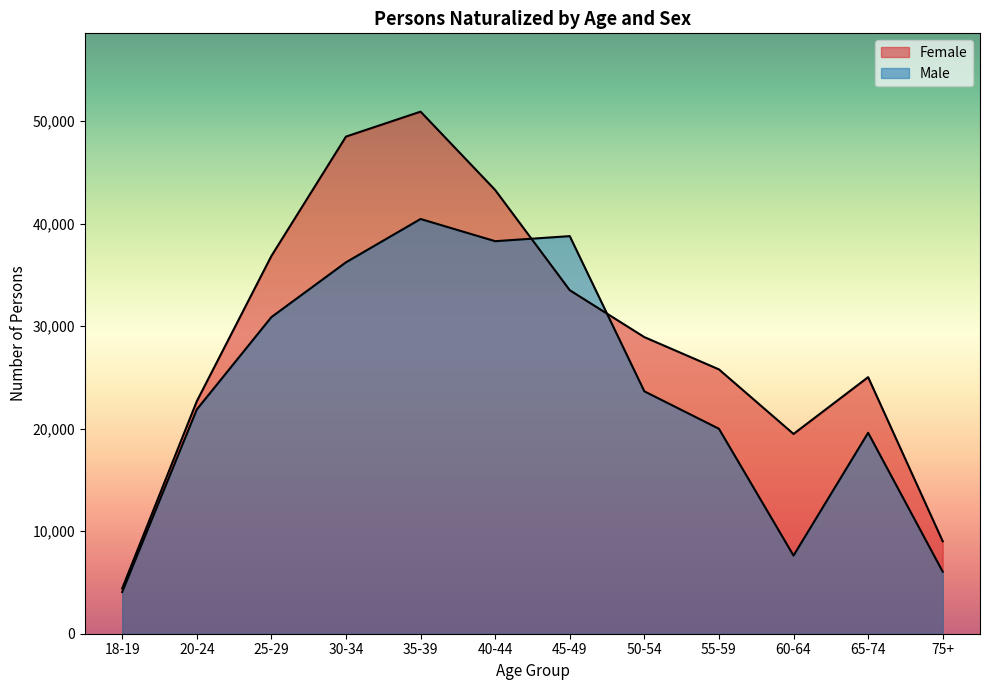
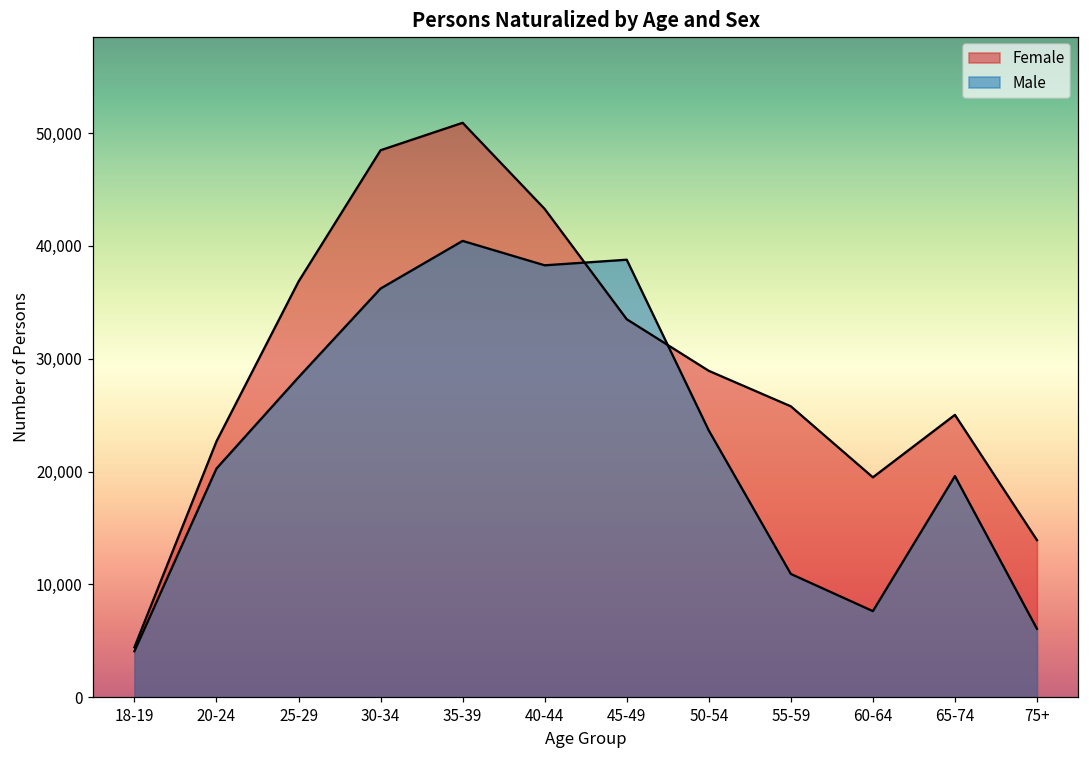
  {
    "Female": {
      "18-19": "4,400",
      "20-24": "22,700",
      "25-29": "36,800",
      "30-34": "48,500",
      "35-39": "50,900",
      "40-44": "43,300",
      "45-49": "33,500",
      "50-54": "28,900",
      "55-59": "25,800",
      "60-64": "19,500",
      "65-74": "25,000",
-     "75+": "9,000"
+     "75+": "13,900"
    },
    "Male": {
      "18-19": "4,100",
-     "20-24": "21,900",
-     "25-29": "30,900",
+     "20-24": "20,300",
+     "25-29": "28,400",
      "30-34": "36,200",
      "35-39": "40,400",
      "40-44": "38,300",
      "45-49": "38,800",
      "50-54": "23,600",
-     "55-59": "20,000",
+     "55-59": "10,900",
      "60-64": "7,600",
      "65-74": "19,600",
      "75+": "6,100"
    }
  }
